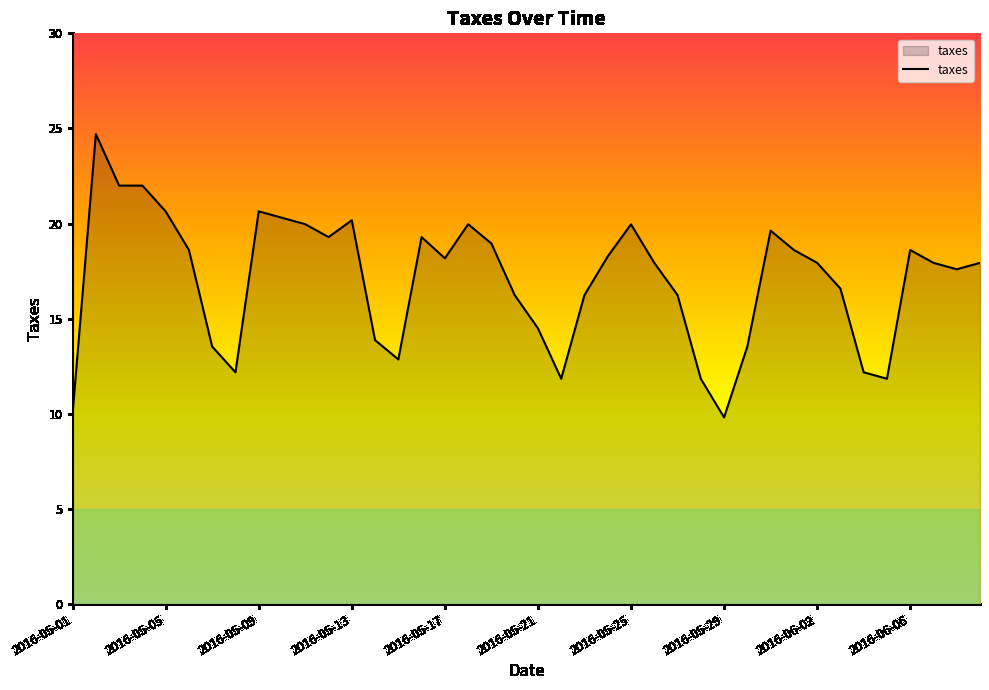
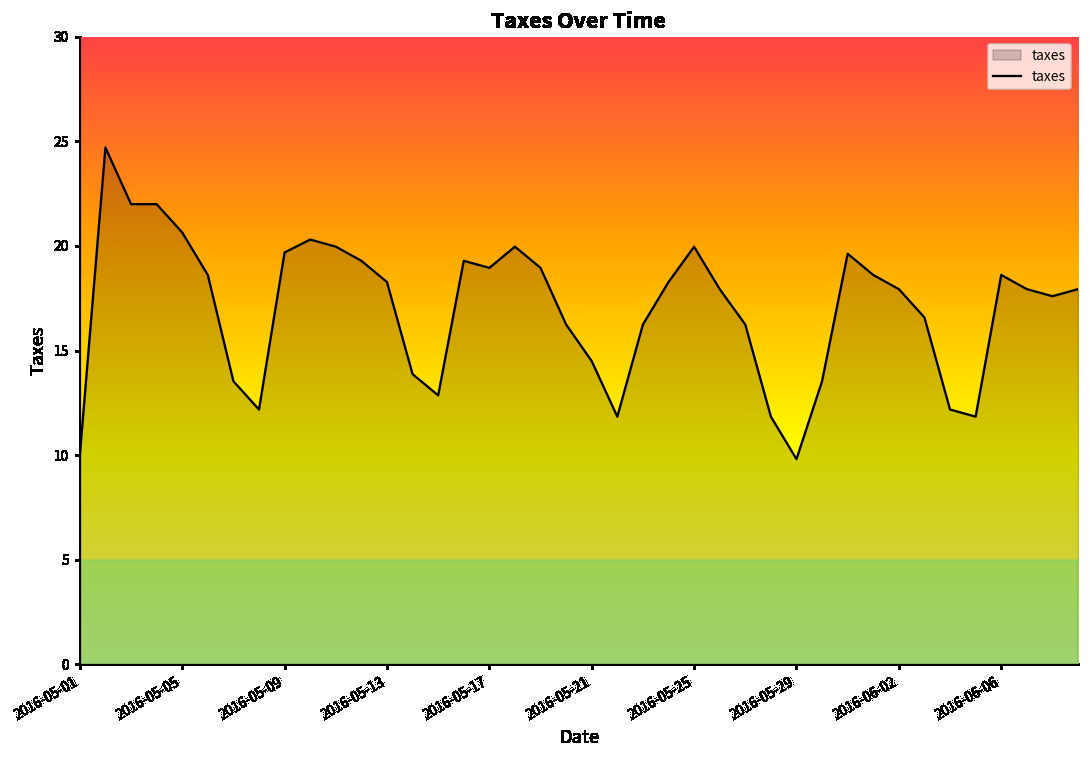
  {
    "2016-05-01": 10.0,
    "2016-05-05": 20.6,
-   "2016-05-09": 20.6,
-   "2016-05-13": 20.2,
-   "2016-05-17": 18.2,
+   "2016-05-09": 19.7,
+   "2016-05-13": 18.3,
+   "2016-05-17": 19.0,
    "2016-05-21": 14.5,
    "2016-05-25": 20.0,
    "2016-05-29": 9.8,
    "2016-06-02": 17.9,
    "2016-06-06": 18.6
  }
